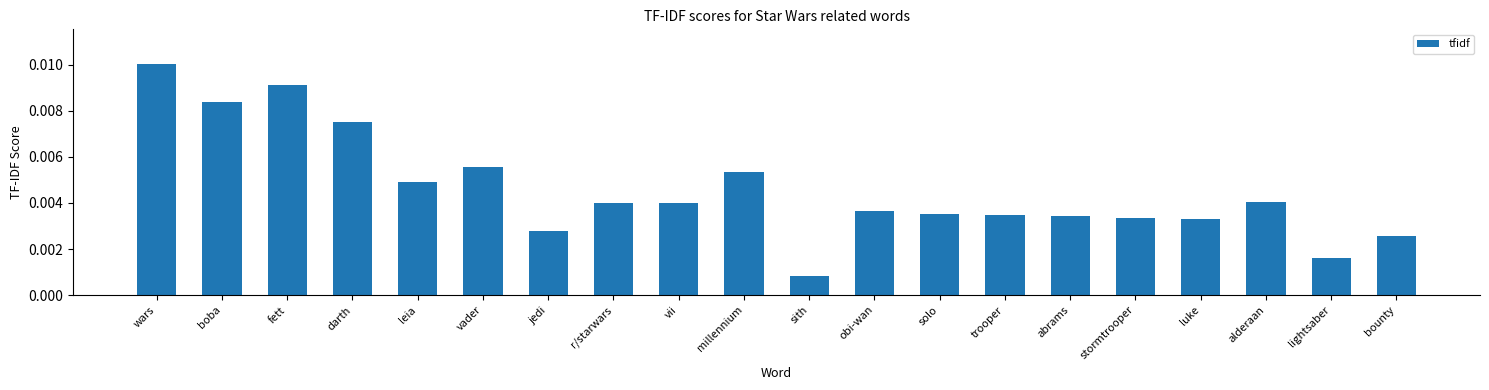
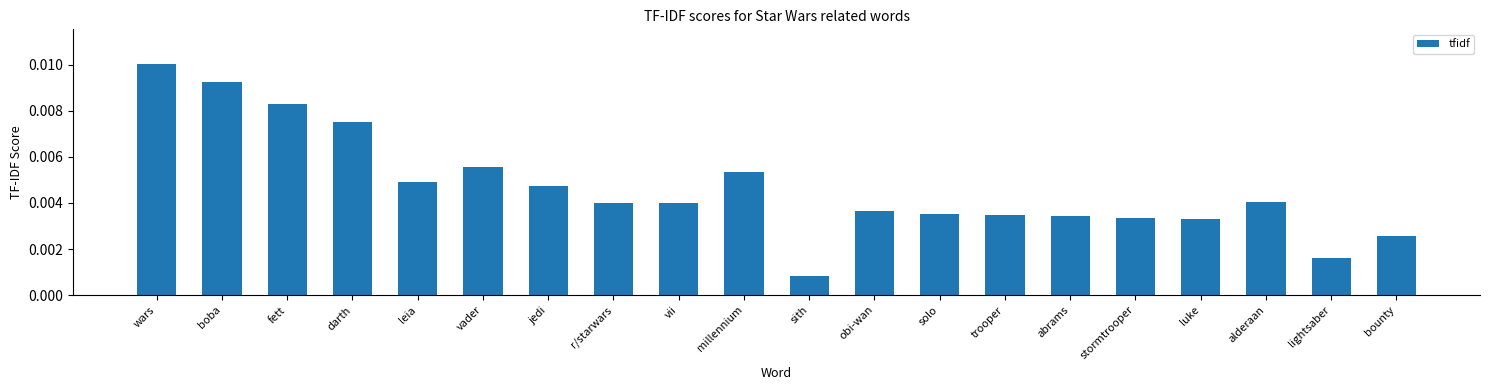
  {
    "wars": 0.0100,
-   "boba": 0.0084,
-   "fett": 0.0091,
+   "boba": 0.0092,
+   "fett": 0.0083,
    "darth": 0.0075,
    "leia": 0.0049,
    "vader": 0.0056,
-   "jedi": 0.0028,
+   "jedi": 0.0048,
    "r/starwars": 0.0040,
    "vii": 0.0040,
    "millennium": 0.0053,
    "sith": 0.0008,
    "obi-wan": 0.0036,
    "solo": 0.0035,
    "trooper": 0.0035,
    "abrams": 0.0034,
    "stormtrooper": 0.0033,
    "luke": 0.0033,
    "alderaan": 0.0040,
    "lightsaber": 0.0016,
    "bounty": 0.0026
  }
